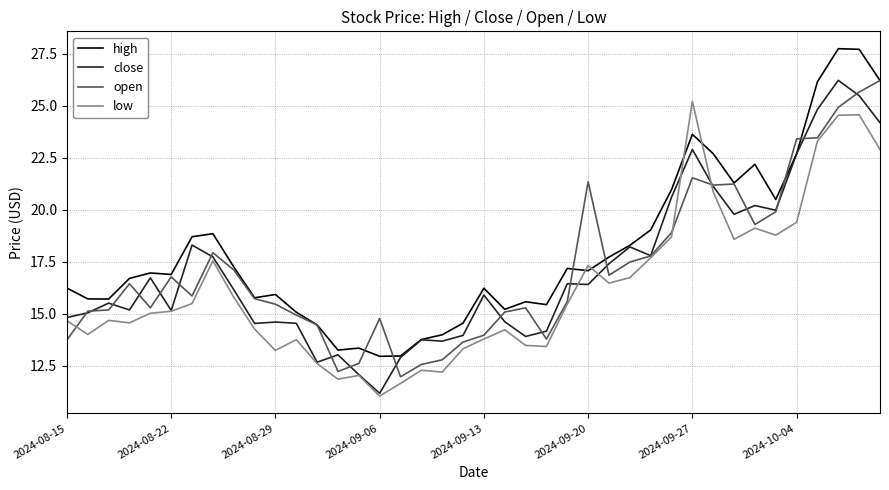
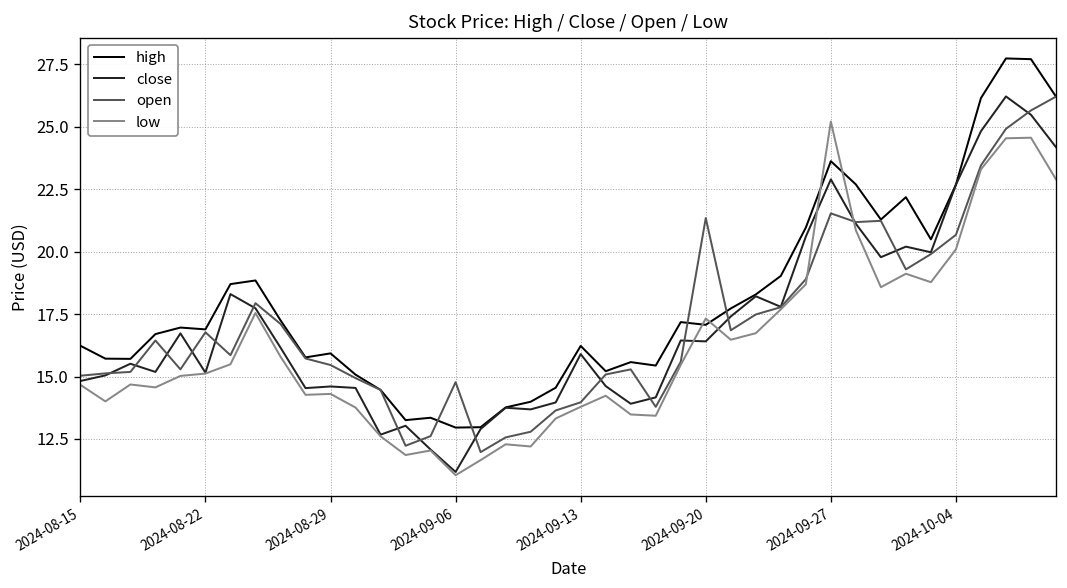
  {
    "open": {
-     "2024-08-15": 13.7,
+     "2024-08-15": 15.0,
      "2024-08-29": 15.5,
      "2024-09-06": 14.8,
      "2024-09-13": 14.0,
      "2024-09-20": 21.3,
      "2024-09-27": 21.5,
-     "2024-10-04": 23.4
+     "2024-10-04": 20.7
    },
    "low": {
      "2024-08-15": 14.7,
-     "2024-08-29": 13.2,
+     "2024-08-29": 14.3,
      "2024-09-06": 11.0,
      "2024-09-13": 13.8,
      "2024-09-20": 17.3,
      "2024-09-27": 25.2,
-     "2024-10-04": 19.4
+     "2024-10-04": 20.1
    }
  }
